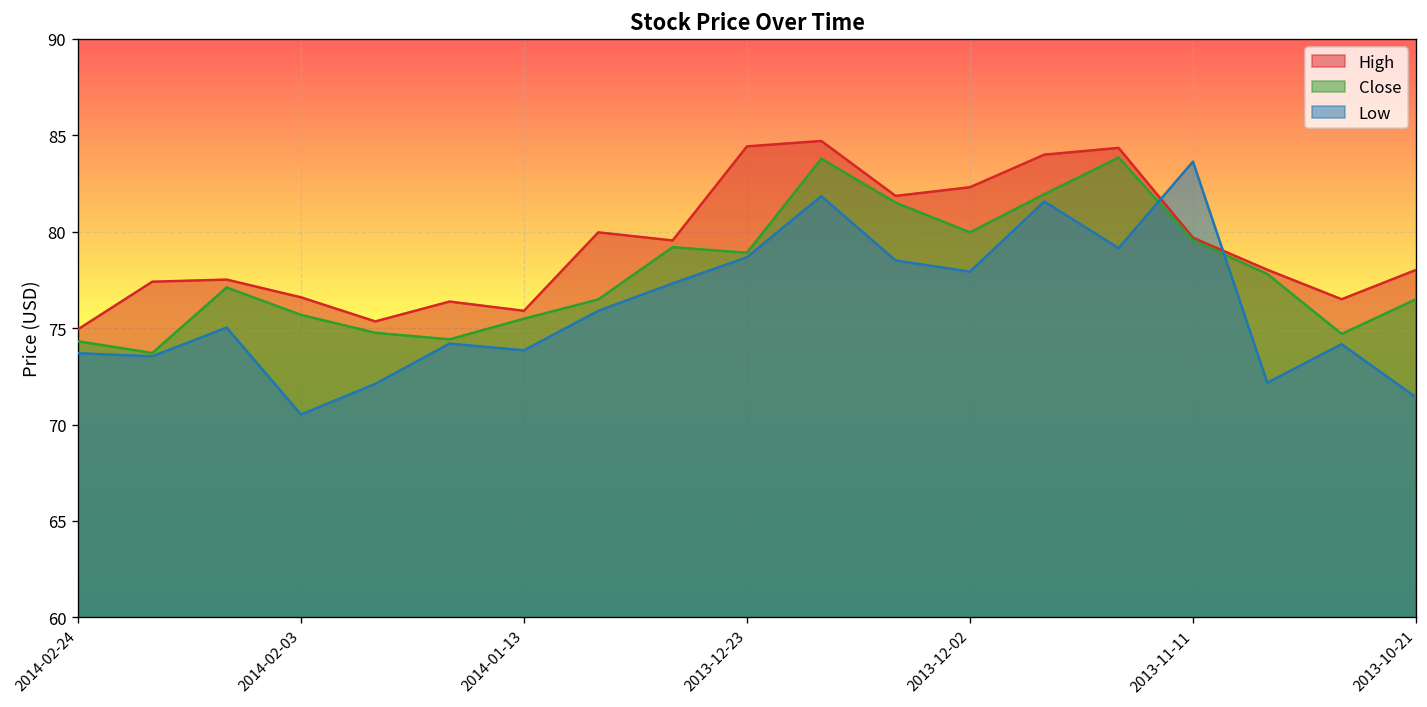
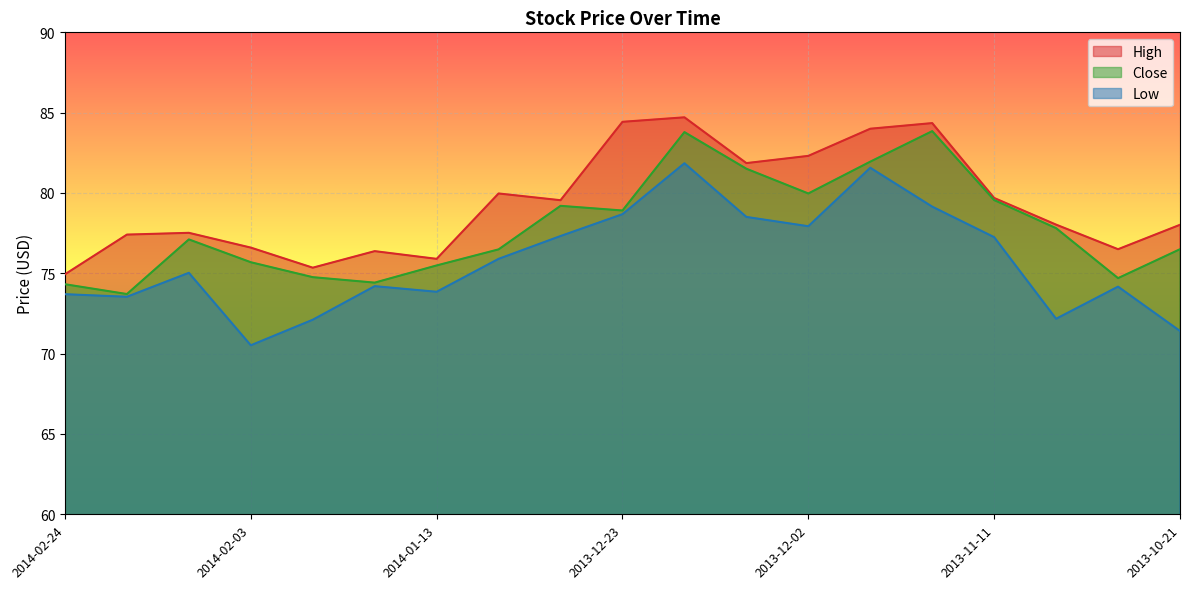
  {
    "High": {
      "2014-02-24": 74.9,
      "2014-02-03": 76.6,
      "2014-01-13": 75.9,
      "2013-12-23": 84.4,
      "2013-12-02": 82.3,
      "2013-10-21": 78.0
    },
    "Close": {
      "2014-02-24": 74.3,
      "2014-02-03": 75.7,
      "2014-01-13": 75.5,
      "2013-12-23": 78.9,
      "2013-12-02": 80.0,
      "2013-10-21": 76.5
    },
    "Low": {
      "2014-02-24": 73.7,
      "2014-02-03": 70.5,
      "2014-01-13": 73.9,
      "2013-12-23": 78.7,
      "2013-12-02": 77.9,
-     "2013-11-11": 83.6,
+     "2013-11-11": 77.3,
      "2013-10-21": 71.4
    }
  }
